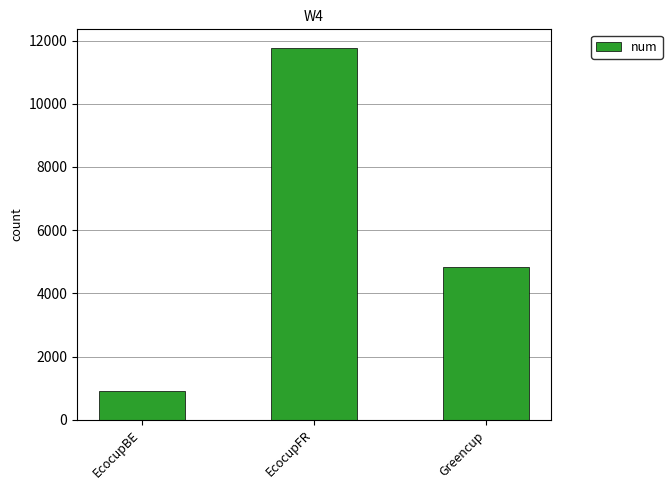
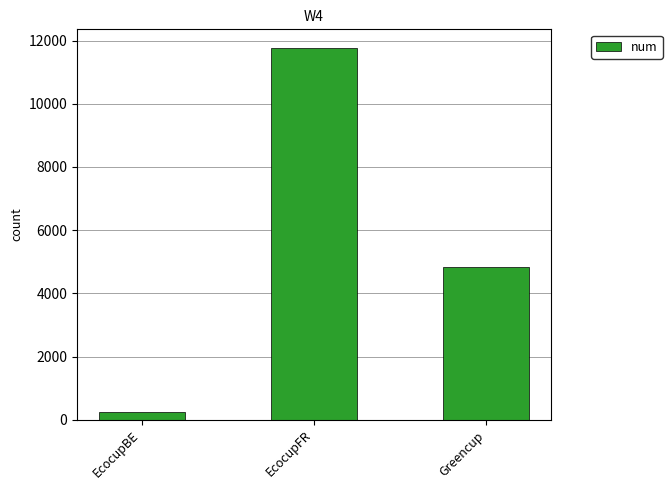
  {
-   "EcocupBE": 900,
+   "EcocupBE": 300,
    "EcocupFR": 11800,
    "Greencup": 4800
  }
